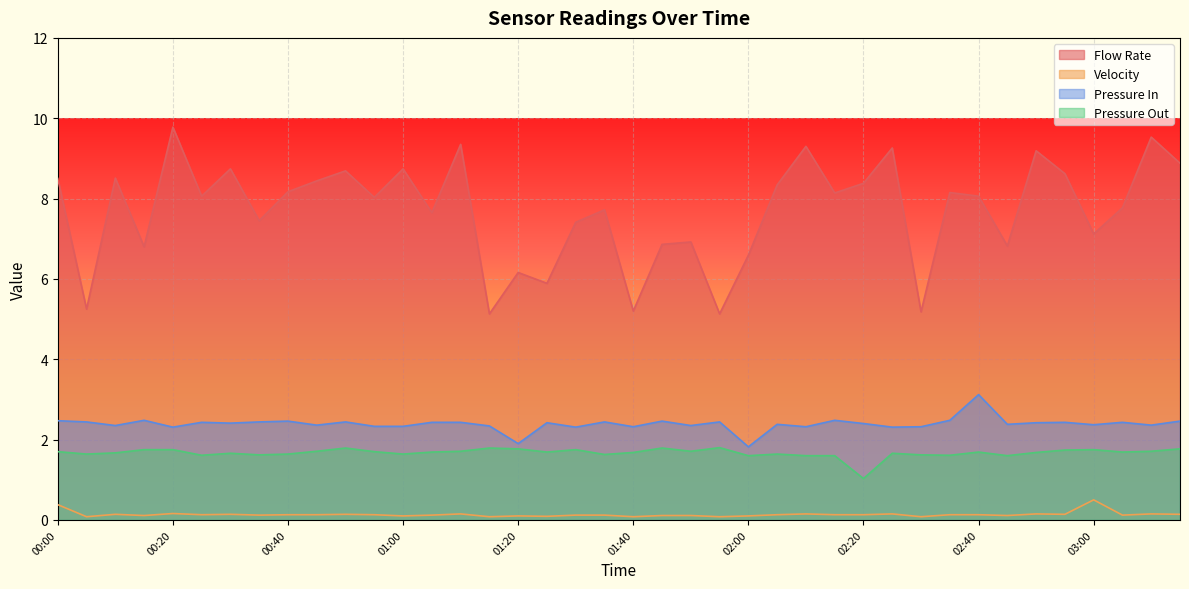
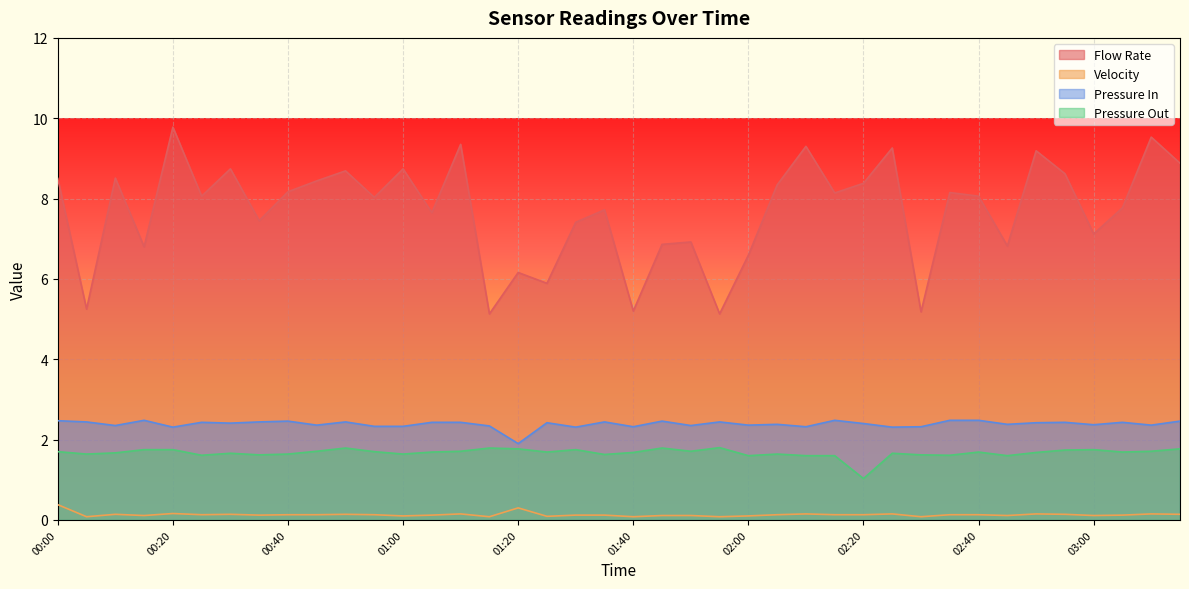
  {
    "Flow Rate": {
      "00:00": 8.5,
      "00:20": 9.8,
      "00:40": 8.2,
      "01:00": 8.7,
      "01:20": 6.2,
      "01:40": 5.2,
      "02:00": 6.6,
      "02:20": 8.4,
      "02:40": 8.1,
      "03:00": 7.1
    },
    "Velocity": {
      "00:00": 0.4,
      "00:20": 0.2,
      "00:40": 0.1,
      "01:00": 0.1,
-     "01:20": 0.1,
+     "01:20": 0.3,
      "01:40": 0.1,
      "02:00": 0.1,
      "02:20": 0.1,
      "02:40": 0.1,
-     "03:00": 0.5
+     "03:00": 0.1
    },
    "Pressure In": {
      "00:00": 2.5,
      "00:20": 2.3,
      "00:40": 2.5,
      "01:00": 2.3,
      "01:20": 1.9,
      "01:40": 2.3,
-     "02:00": 1.8,
+     "02:00": 2.4,
      "02:20": 2.4,
-     "02:40": 3.1,
+     "02:40": 2.5,
      "03:00": 2.4
    },
    "Pressure Out": {
      "00:00": 1.7,
      "00:20": 1.8,
      "00:40": 1.6,
      "01:00": 1.6,
      "01:20": 1.8,
      "01:40": 1.7,
      "02:00": 1.6,
      "02:20": 1.0,
      "02:40": 1.7,
      "03:00": 1.8
    }
  }
